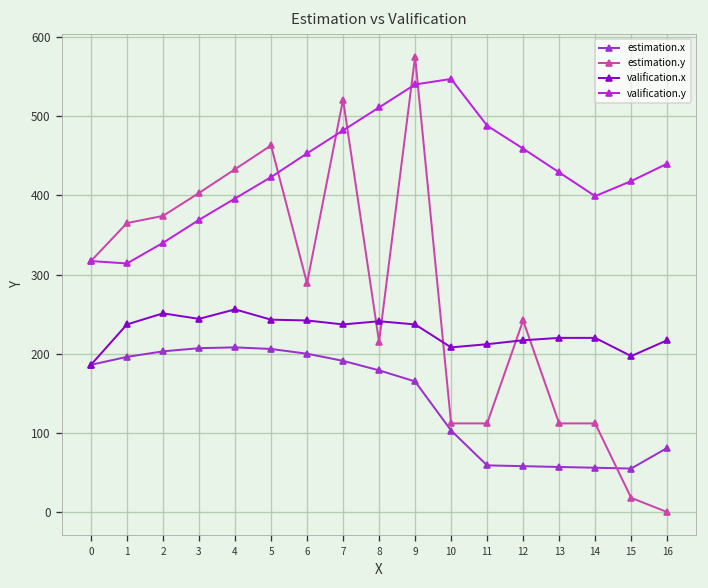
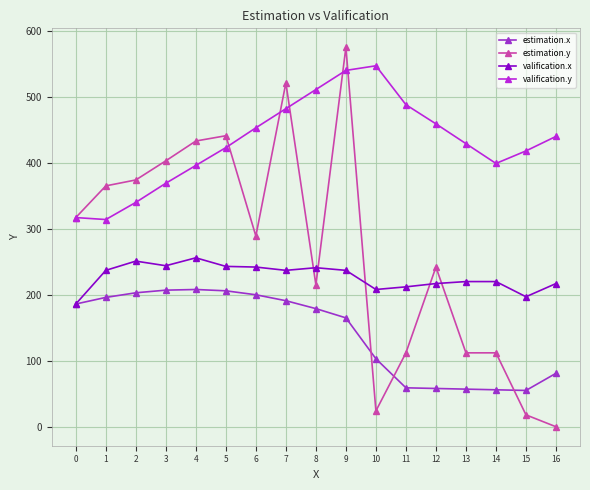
  {
    "estimation.y": {
      "1": 370,
      "2": 370,
      "3": 400,
      "4": 430,
-     "5": 460,
+     "5": 440,
      "6": 290,
      "7": 520,
      "8": 220,
      "9": 580,
-     "10": 110,
+     "10": 20,
      "11": 110,
      "12": 240,
      "13": 110,
      "14": 110,
      "15": 20,
      "16": 0
    }
  }
